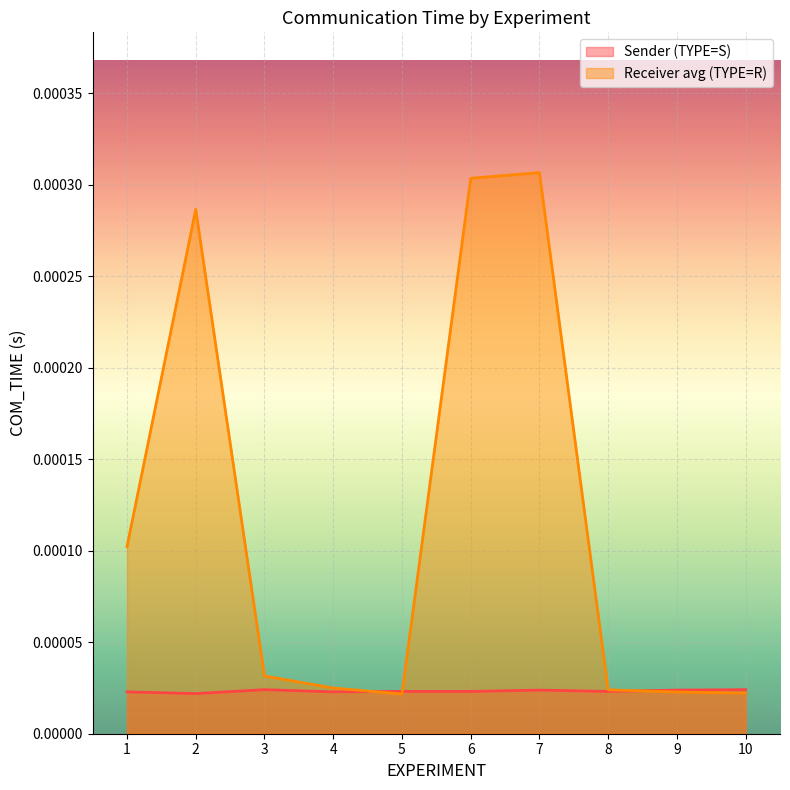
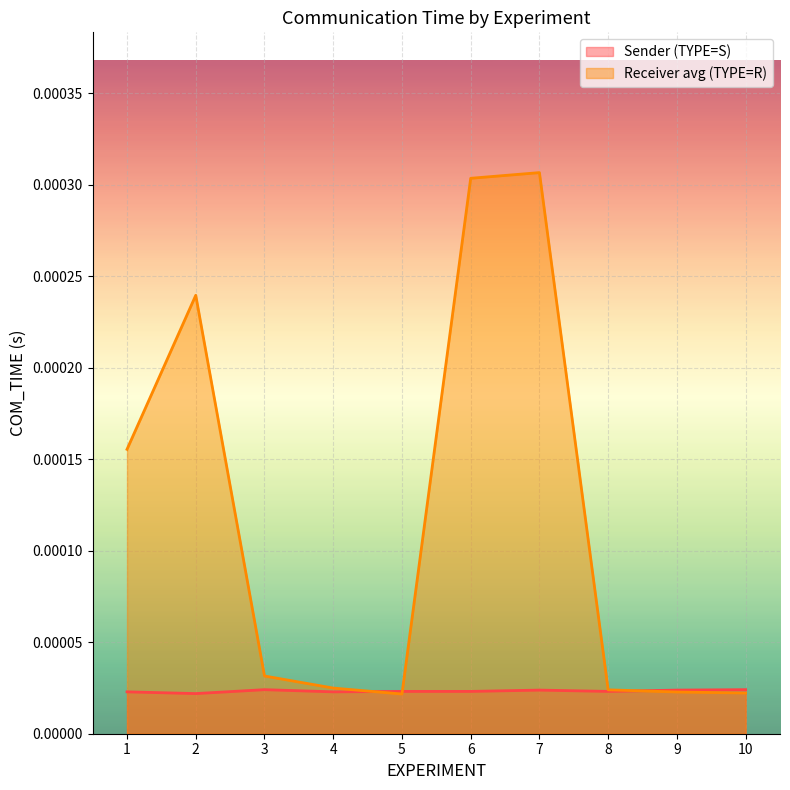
  {
    "Sender (TYPE=S)": {
      "1": 0.000023,
      "2": 0.000022,
      "3": 0.000024,
      "4": 0.000023,
      "5": 0.000023,
      "6": 0.000023,
      "7": 0.000024,
      "10": 0.000024
    },
    "Receiver avg (TYPE=R)": {
-     "1": 0.000102,
-     "2": 0.000287,
+     "1": 0.000155,
+     "2": 0.000240,
      "3": 0.000032,
      "4": 0.000025,
      "5": 0.000022,
      "6": 0.000304,
      "7": 0.000307,
      "10": 0.000022
    }
  }
